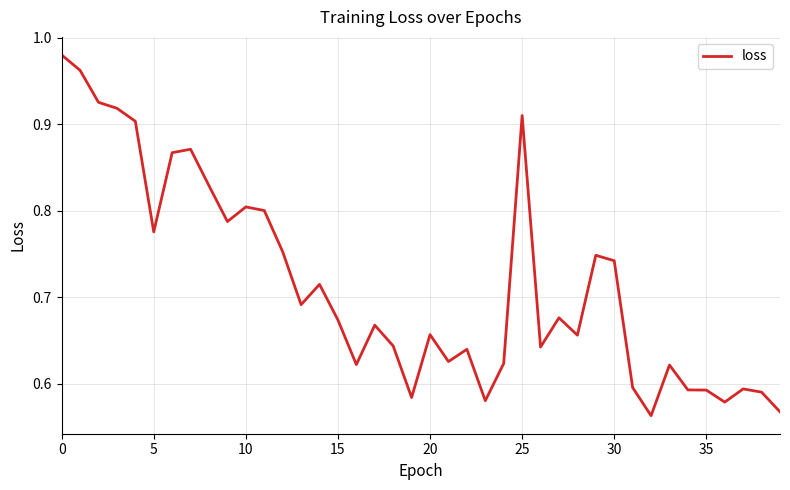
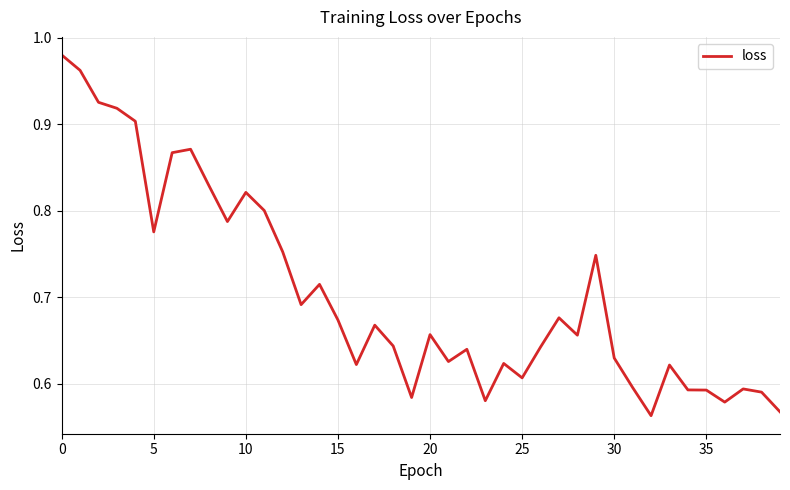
  {
    "0": 0.98,
    "5": 0.78,
-   "10": 0.80,
+   "10": 0.82,
    "15": 0.67,
    "20": 0.66,
-   "25": 0.91,
-   "30": 0.74,
+   "25": 0.61,
+   "30": 0.63,
    "35": 0.59
  }
